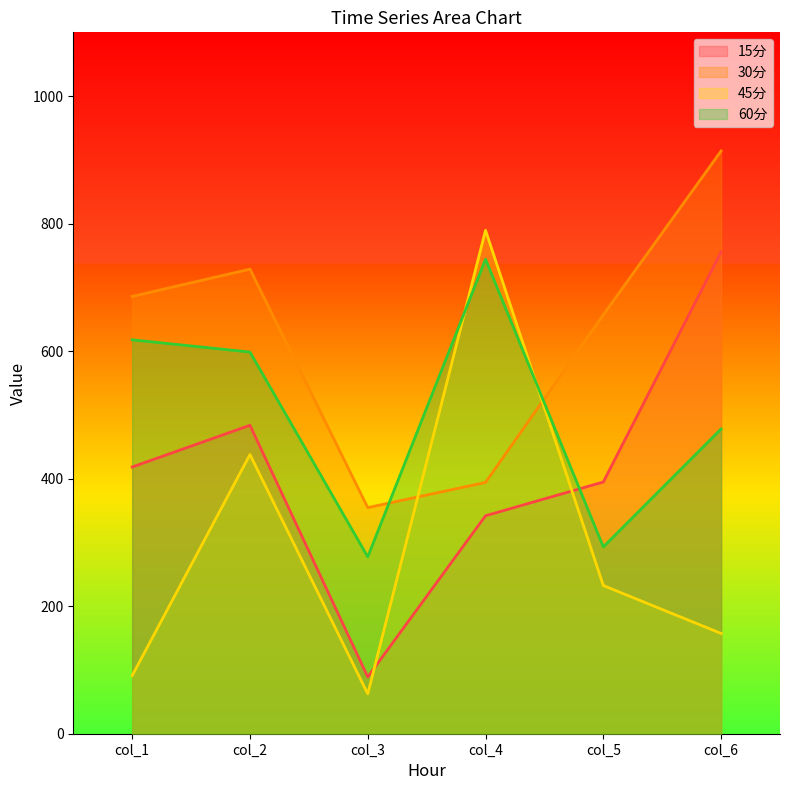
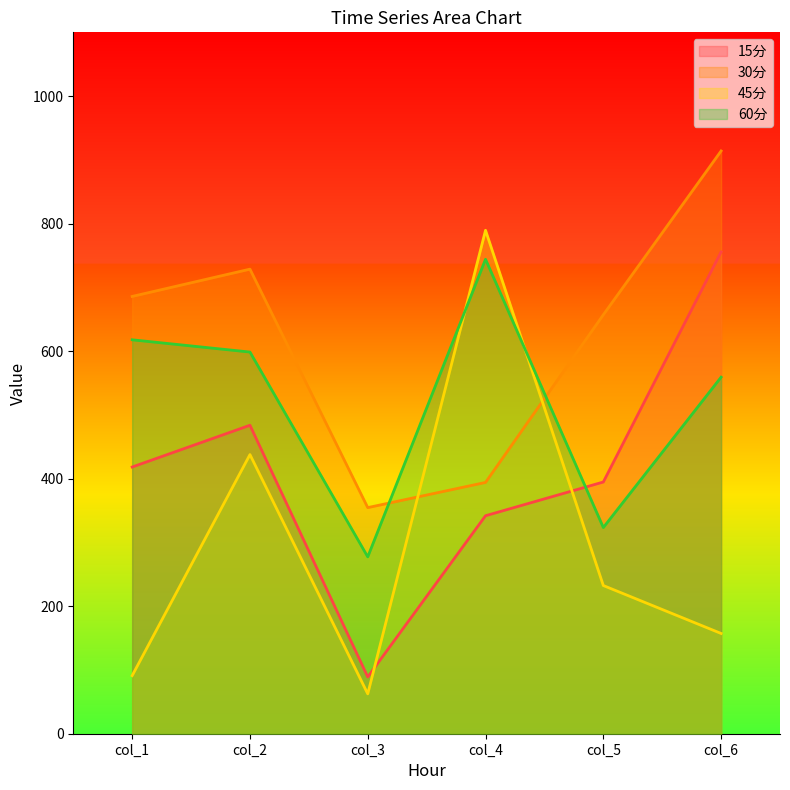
  {
    "60分": {
      "col_1": 620,
      "col_2": 600,
      "col_3": 280,
      "col_4": 740,
-     "col_5": 290,
-     "col_6": 480
+     "col_5": 320,
+     "col_6": 560
    }
  }
